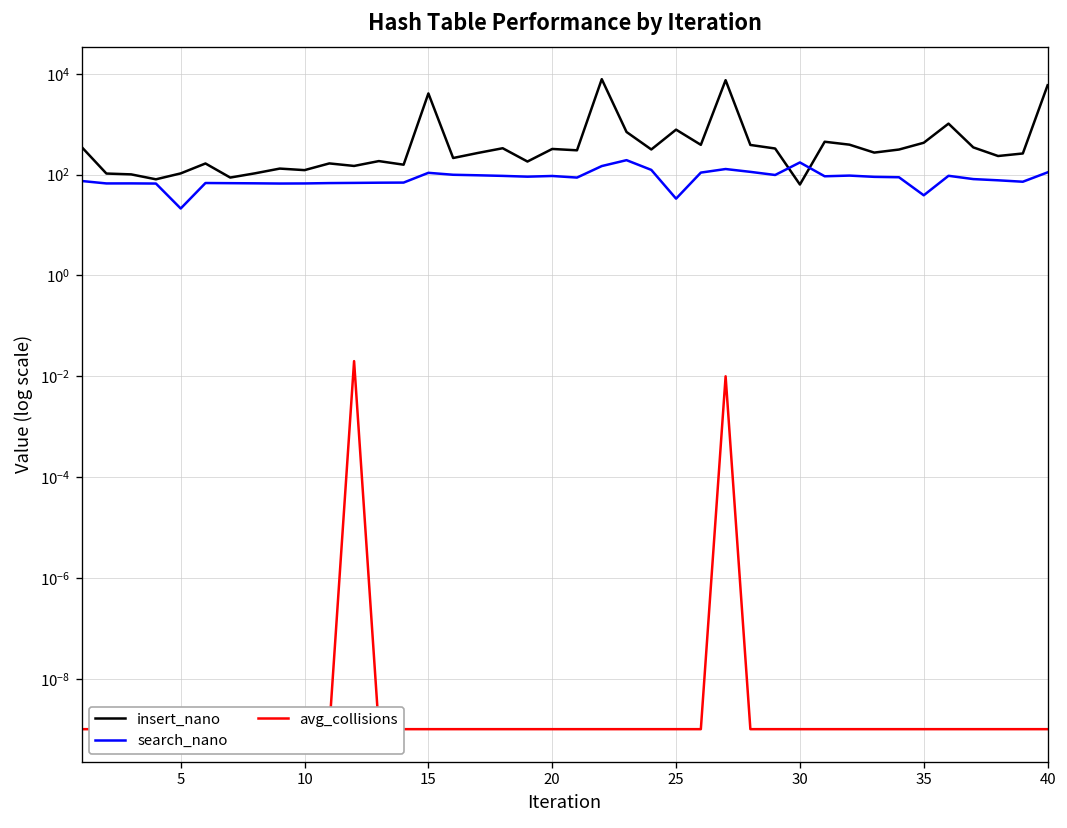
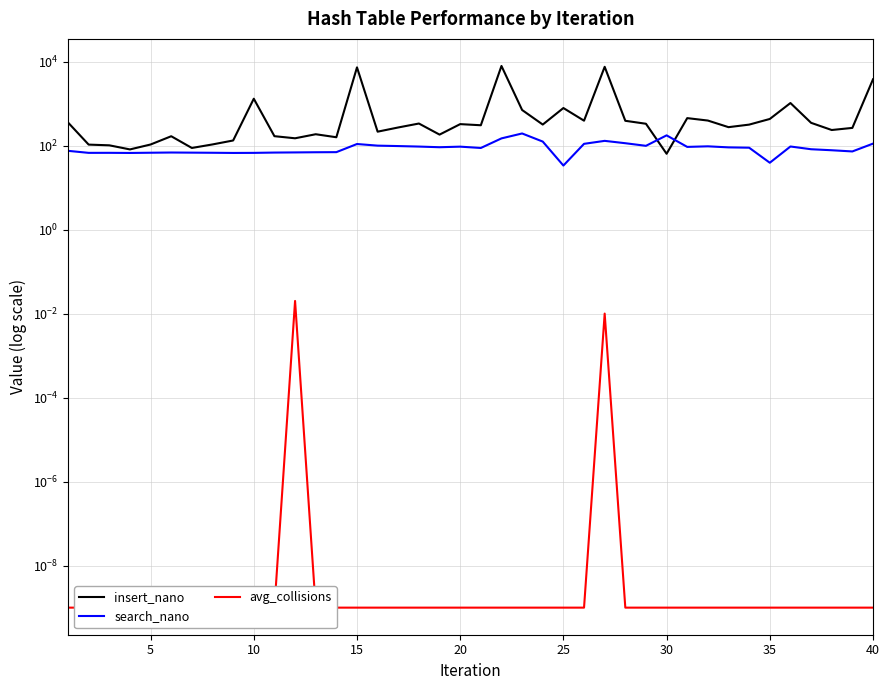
  {
    "insert_nano": {
      "5": 110,
-     "10": 120,
-     "15": 4000,
+     "10": 1300,
+     "15": 7000,
      "20": 300,
      "25": 800,
      "30": 60,
      "35": 400,
-     "40": 6000
+     "40": 4000
    },
    "search_nano": {
-     "5": 20,
+     "5": 70,
      "10": 70,
      "15": 110,
      "20": 90,
      "25": 30,
      "30": 170,
      "35": 40,
      "40": 110
    },
    "avg_collisions": {
      "15": 0.0000000010,
      "20": 0.0000000010,
      "25": 0.0000000010,
      "30": 0.0000000010,
      "35": 0.0000000010,
      "40": 0.0000000010
    }
  }
